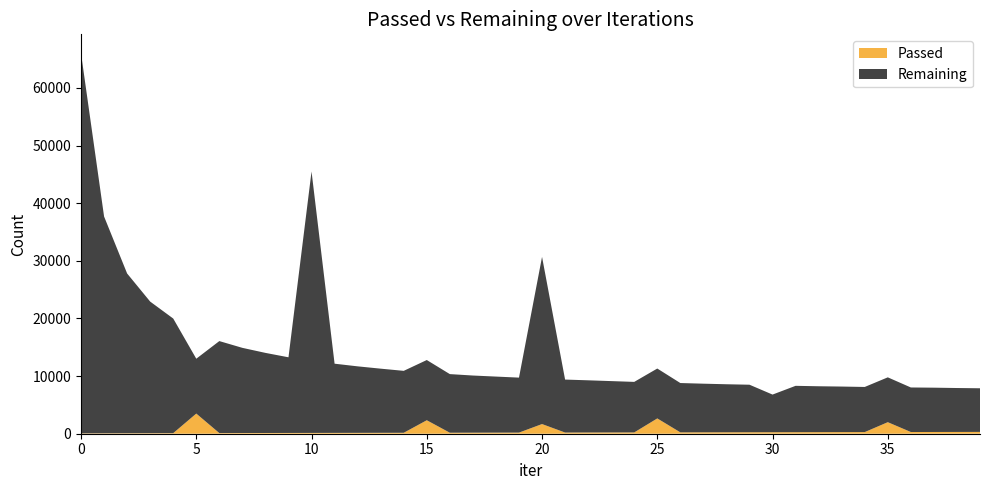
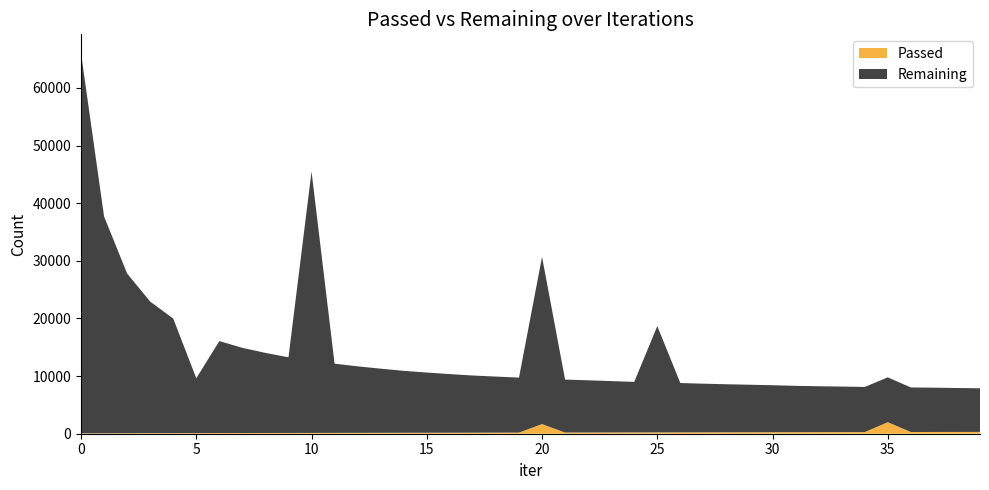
  {
    "Passed": {
-     "5": 3000,
-     "15": 2000,
+     "5": 0,
+     "15": 0,
      "20": 2000,
-     "25": 3000,
+     "25": 0,
      "35": 2000
    },
    "Remaining": {
      "0": 66000,
      "5": 10000,
      "10": 45000,
      "15": 10000,
      "20": 29000,
-     "25": 9000,
-     "30": 7000,
+     "25": 18000,
+     "30": 8000,
      "35": 8000
    }
  }
